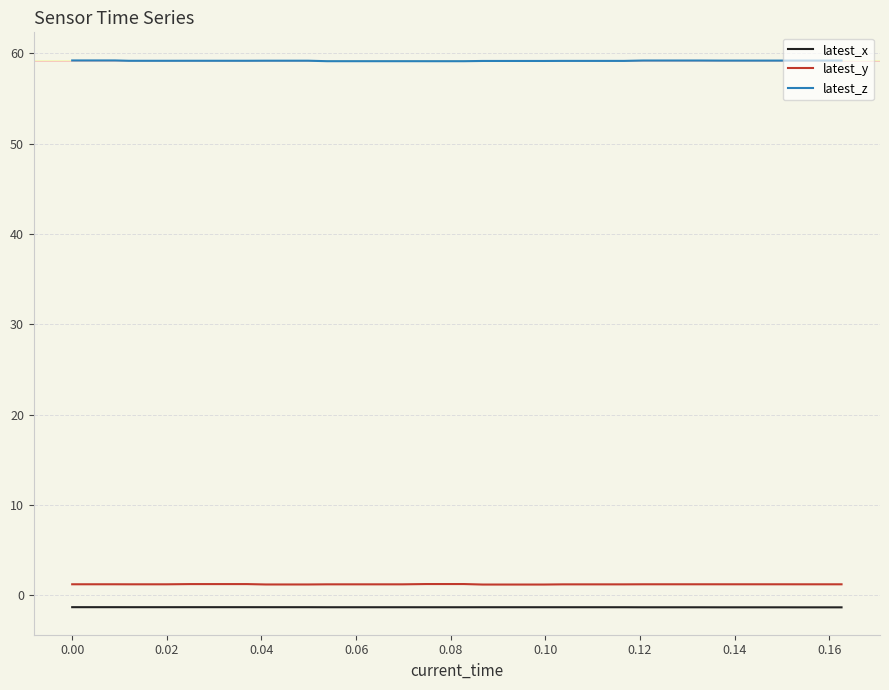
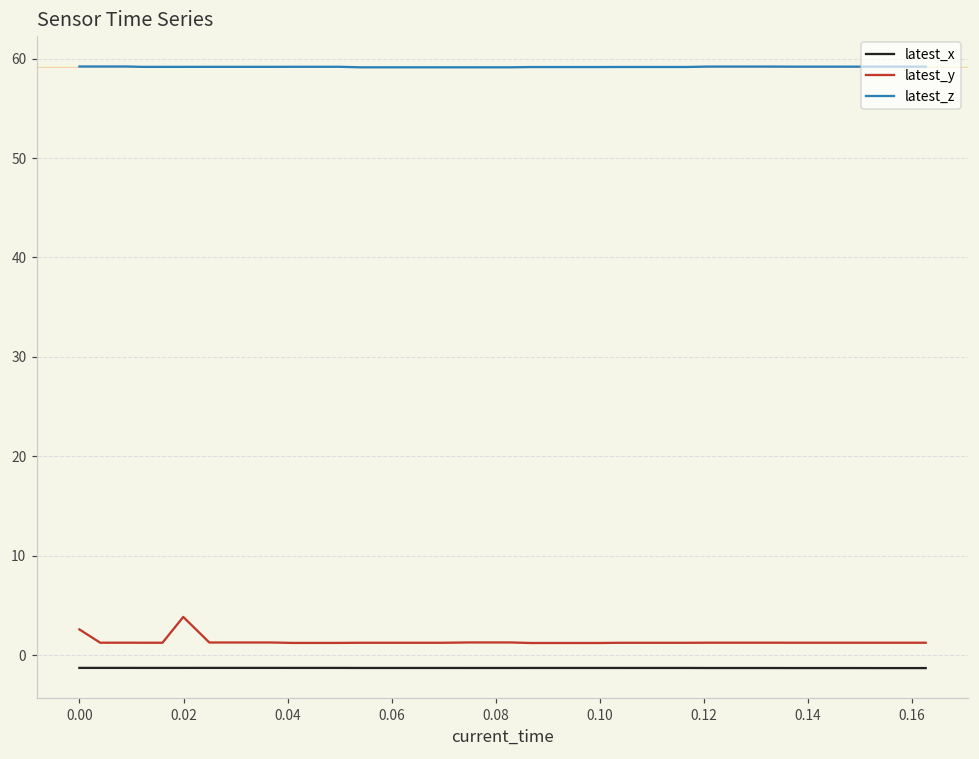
  {
    "latest_x": {
      "0.00": -1,
      "0.02": -1
    },
    "latest_y": {
-     "0.00": 1,
-     "0.02": 1
+     "0.00": 3,
+     "0.02": 4
    },
    "latest_z": {
      "0.00": 59,
      "0.02": 59
    }
  }
